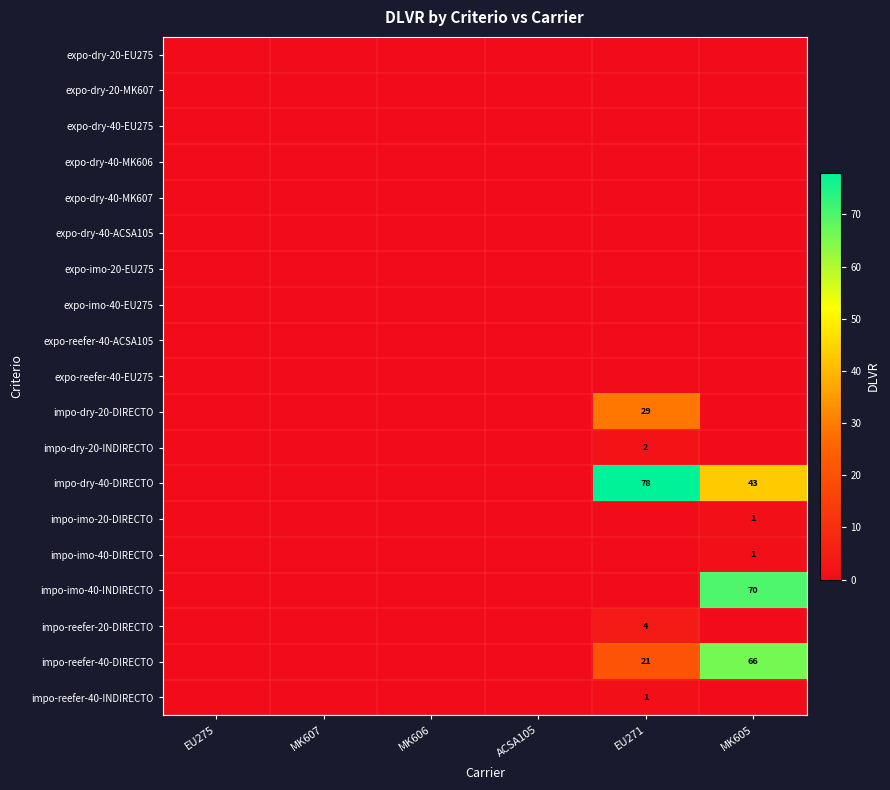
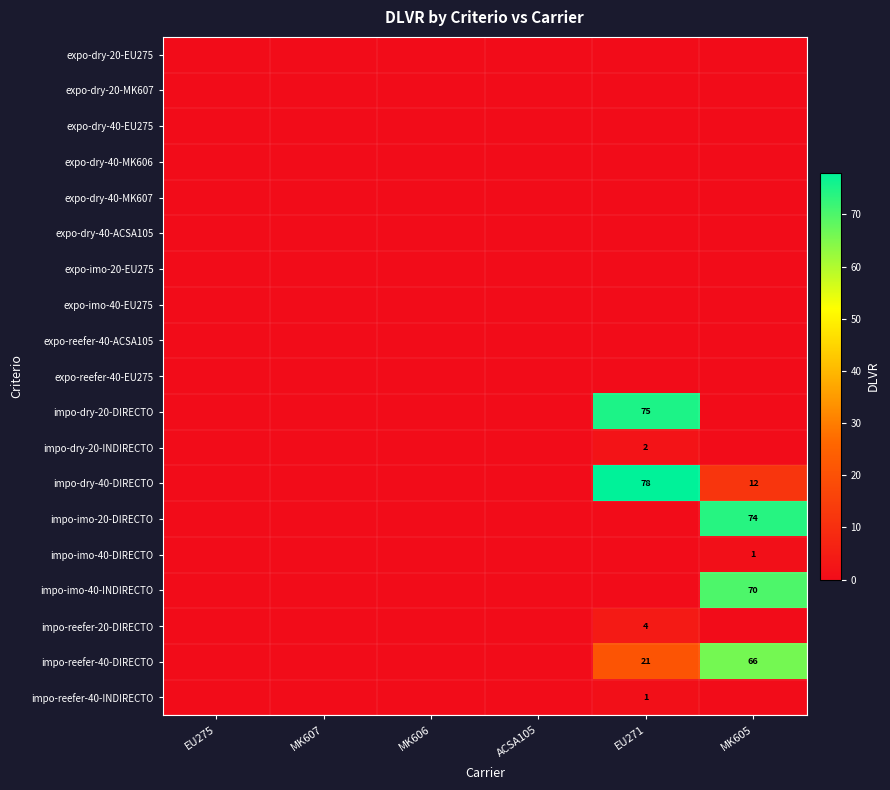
  {
    "impo-dry-20-DIRECTO": {
-     "EU271": 29
+     "EU271": 75
    },
    "impo-dry-20-INDIRECTO": {
      "EU271": 2
    },
    "impo-dry-40-DIRECTO": {
      "EU271": 78,
-     "MK605": 43
+     "MK605": 12
    },
    "impo-imo-20-DIRECTO": {
-     "MK605": 1
+     "MK605": 74
    },
    "impo-imo-40-DIRECTO": {
      "MK605": 1
    },
    "impo-imo-40-INDIRECTO": {
      "MK605": 70
    },
    "impo-reefer-20-DIRECTO": {
      "EU271": 4
    },
    "impo-reefer-40-DIRECTO": {
      "EU271": 21,
      "MK605": 66
    },
    "impo-reefer-40-INDIRECTO": {
      "EU271": 1
    }
  }
